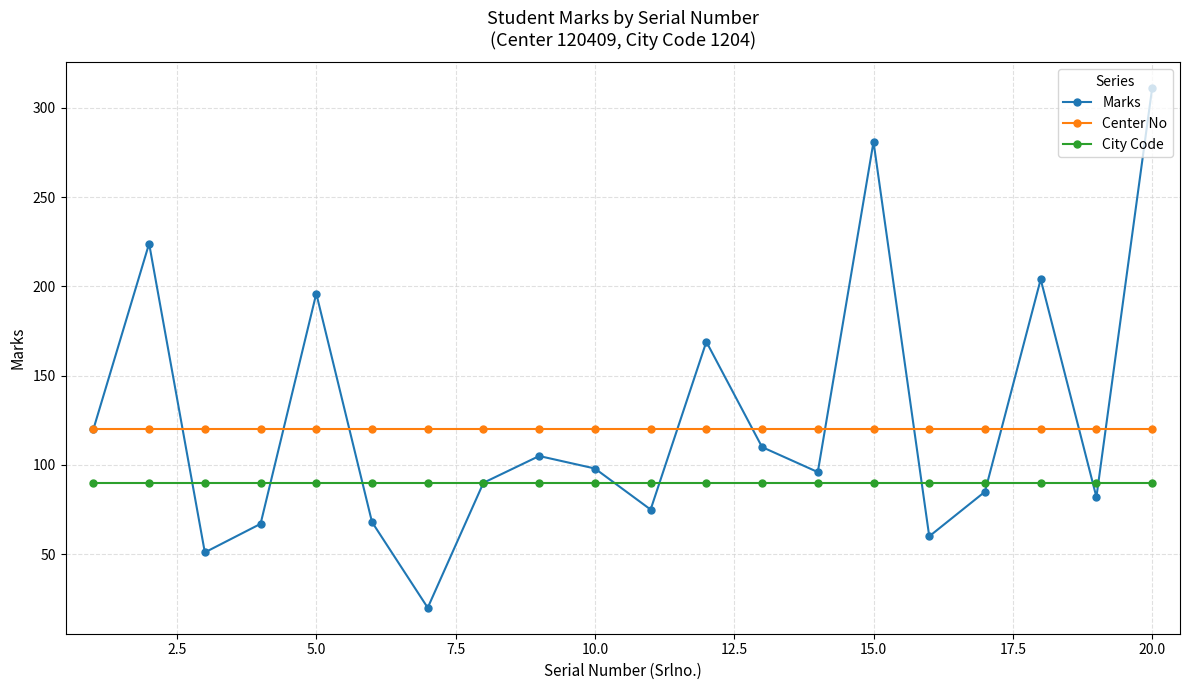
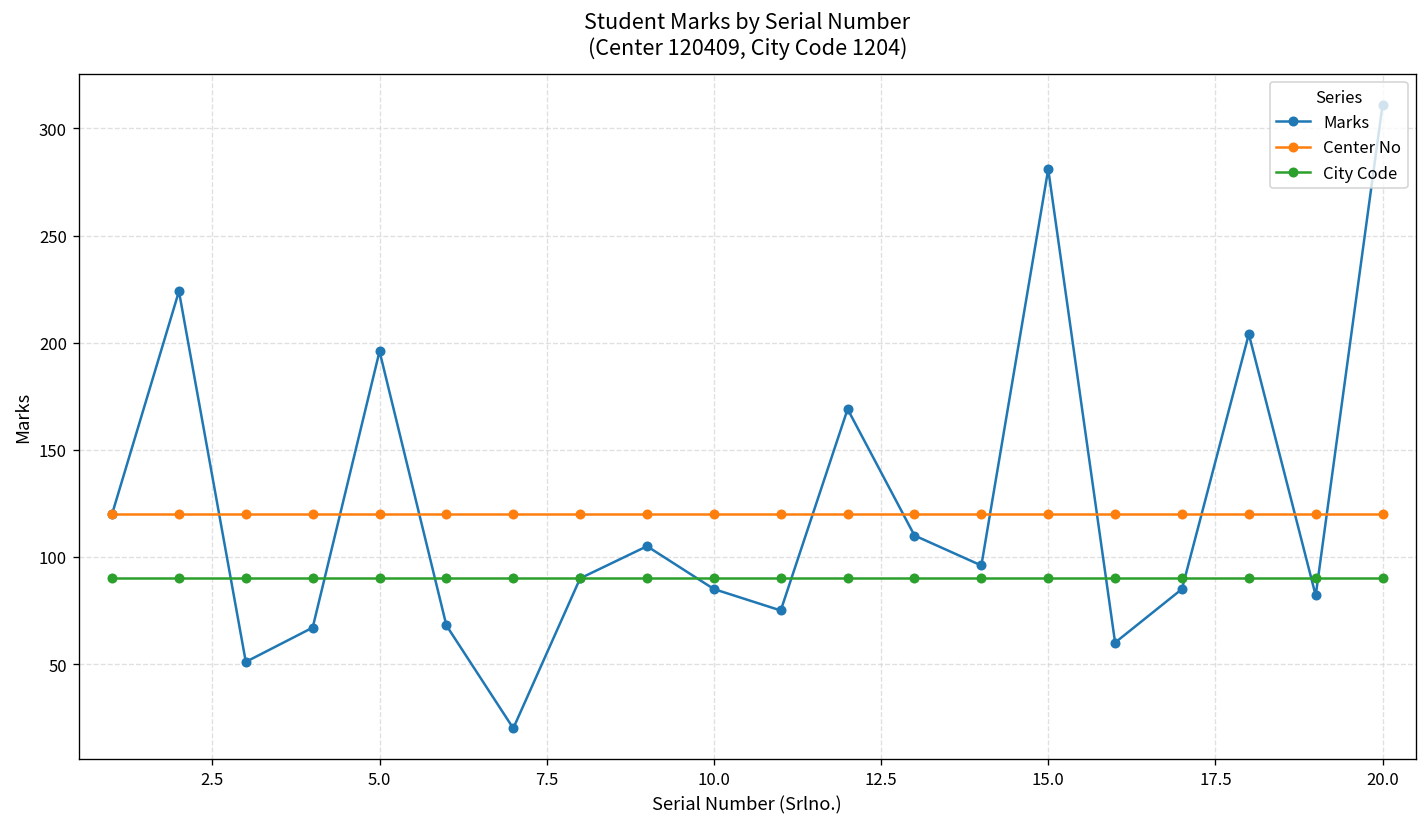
  {
    "Marks": {
      "5.0": 196,
-     "10.0": 98,
+     "10.0": 85,
      "15.0": 281
    },
    "Center No": {
      "5.0": 120,
      "10.0": 120,
      "15.0": 120,
      "20.0": 120
    },
    "City Code": {
      "5.0": 90,
      "10.0": 90,
      "15.0": 90,
      "20.0": 90
    }
  }
